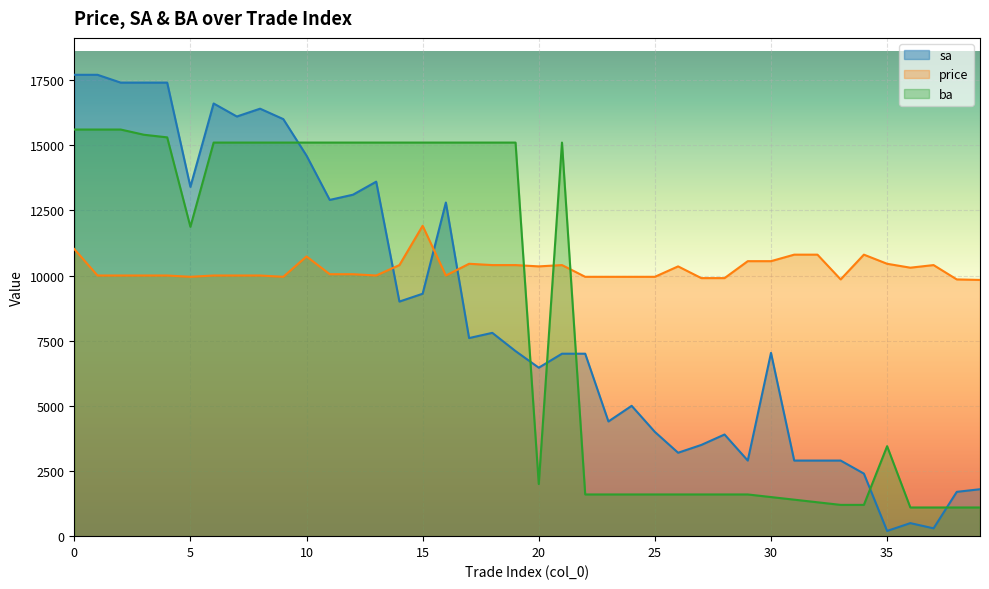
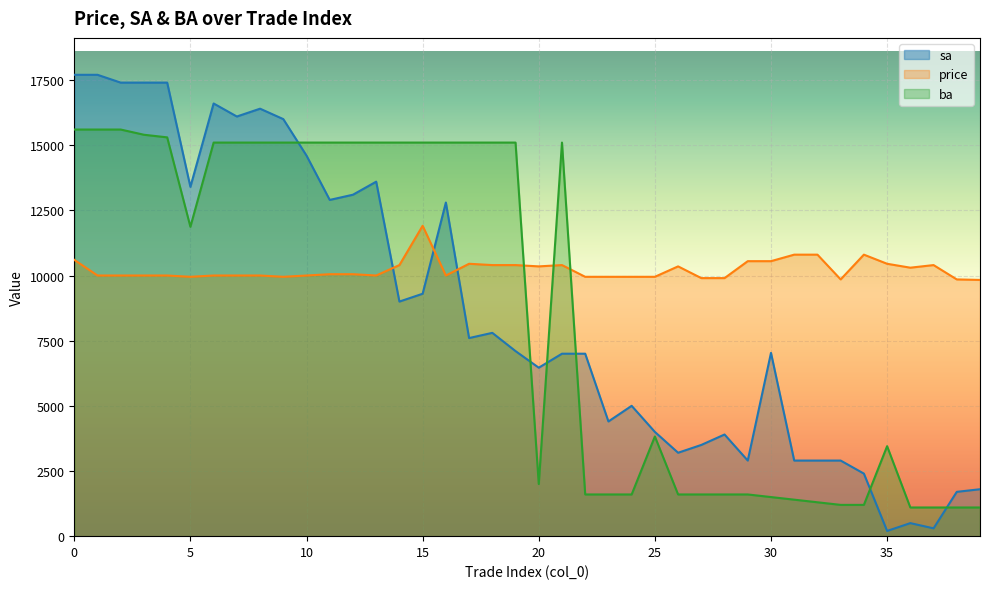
  {
    "sa": {
      "0": 17700,
      "5": 13400,
      "10": 14600,
      "15": 9300,
      "20": 6500,
      "25": 4000,
      "30": 7000,
      "35": 200
    },
    "price": {
-     "0": 11000,
+     "0": 10600,
      "5": 10000,
-     "10": 10700,
+     "10": 10000,
      "15": 11900,
      "20": 10400,
      "25": 10000,
      "30": 10600,
      "35": 10500
    },
    "ba": {
      "0": 15600,
      "5": 11900,
      "10": 15100,
      "15": 15100,
      "20": 2000,
-     "25": 1600,
+     "25": 3800,
      "30": 1500,
      "35": 3500
    }
  }
